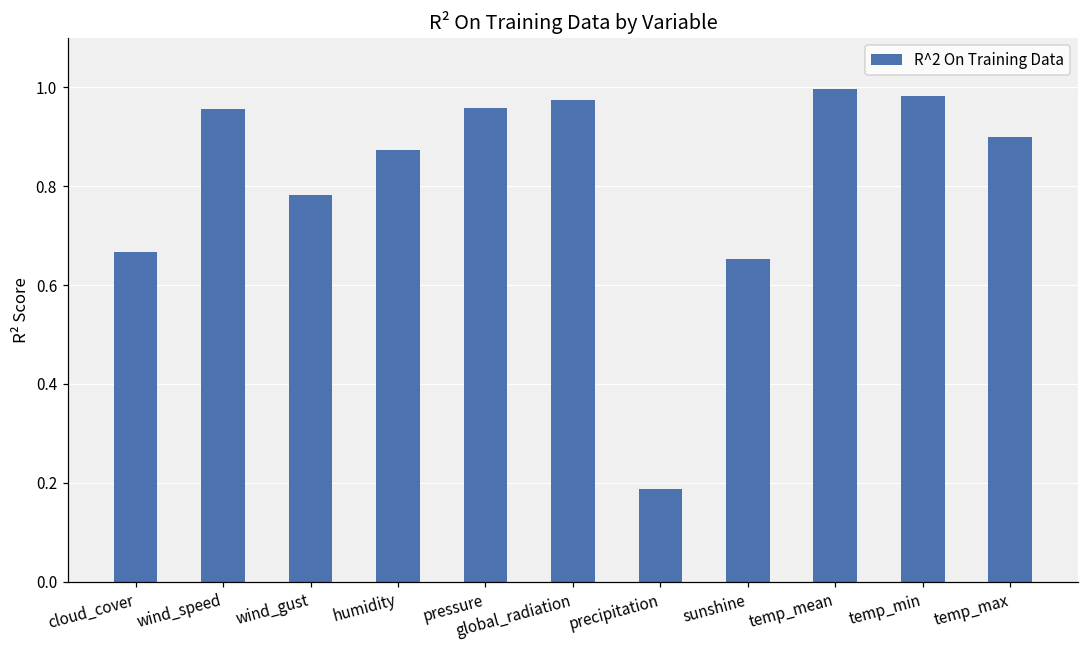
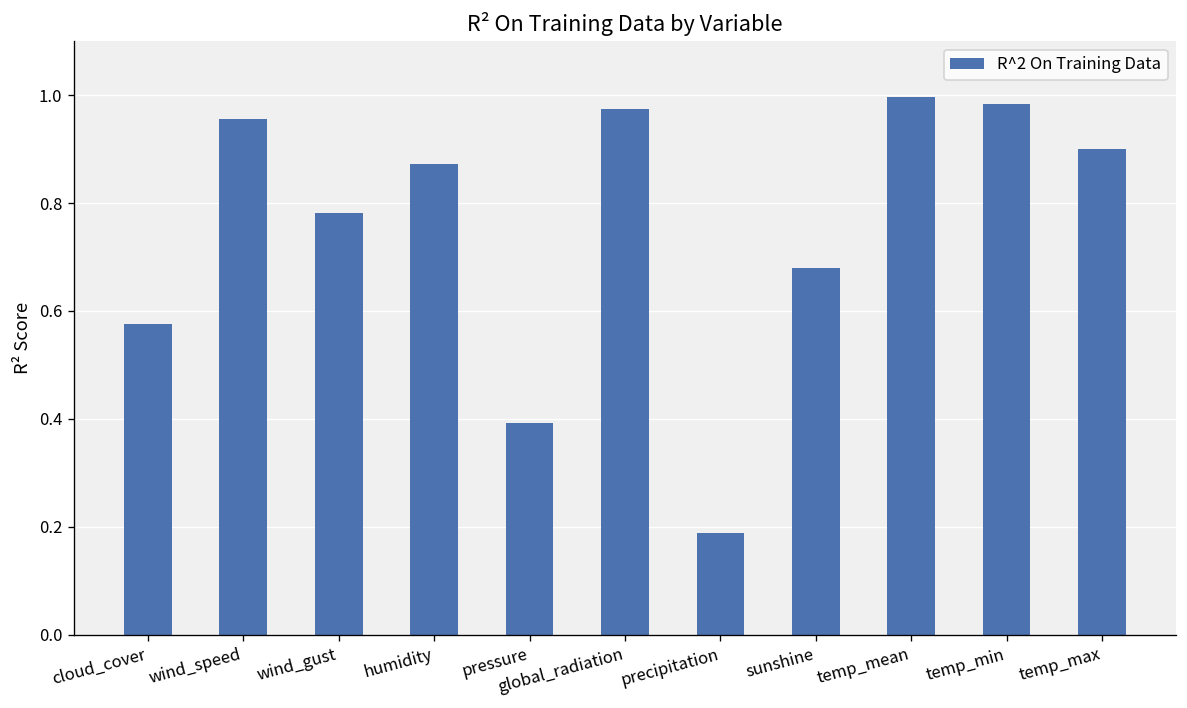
  {
-   "cloud_cover": 0.67,
+   "cloud_cover": 0.58,
    "wind_speed": 0.95,
    "wind_gust": 0.78,
    "humidity": 0.87,
-   "pressure": 0.96,
+   "pressure": 0.39,
    "global_radiation": 0.97,
    "precipitation": 0.19,
-   "sunshine": 0.65,
+   "sunshine": 0.68,
    "temp_mean": 1.00,
    "temp_min": 0.98,
    "temp_max": 0.90
  }
